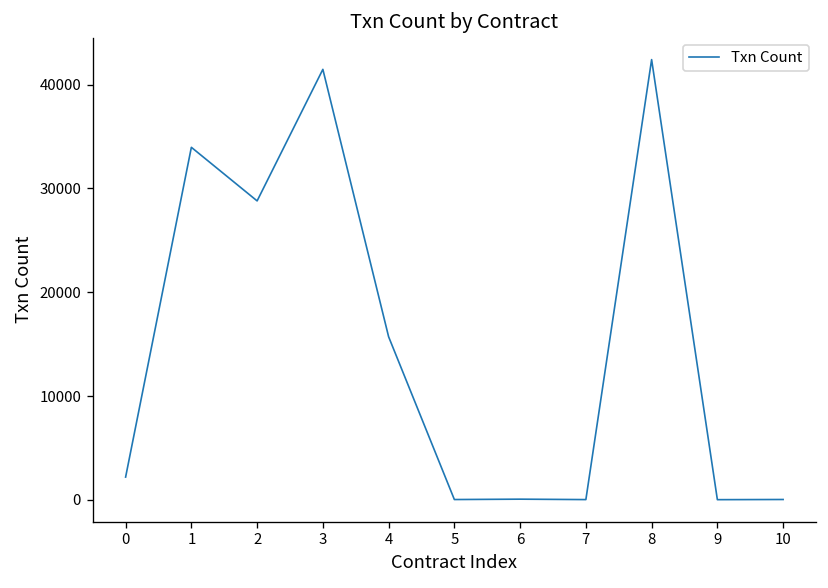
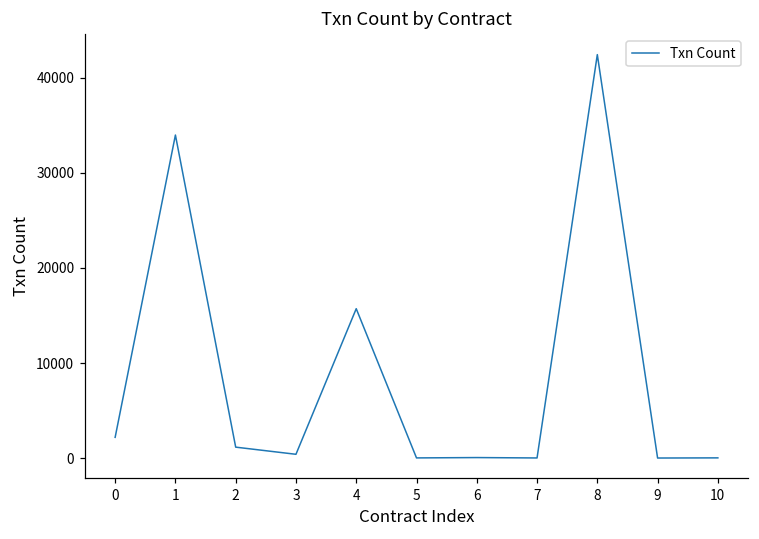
  {
    "0": 2000,
    "1": 34000,
-   "2": 29000,
-   "3": 41000,
+   "2": 1000,
+   "3": 0,
    "4": 16000,
    "5": 0,
    "6": 0,
    "7": 0,
    "8": 42000,
    "9": 0,
    "10": 0
  }
